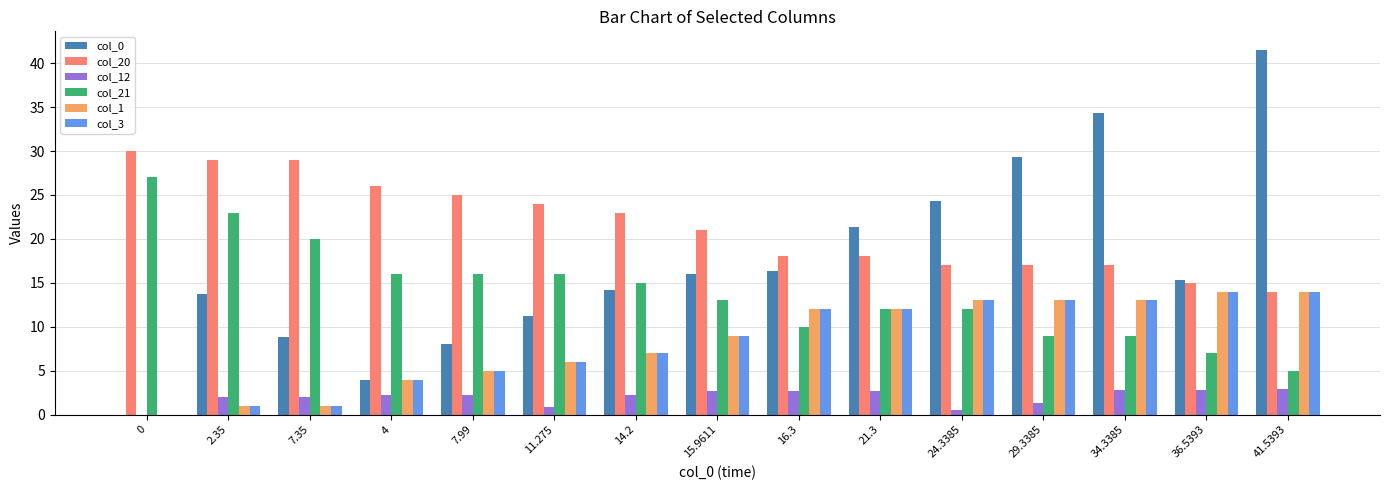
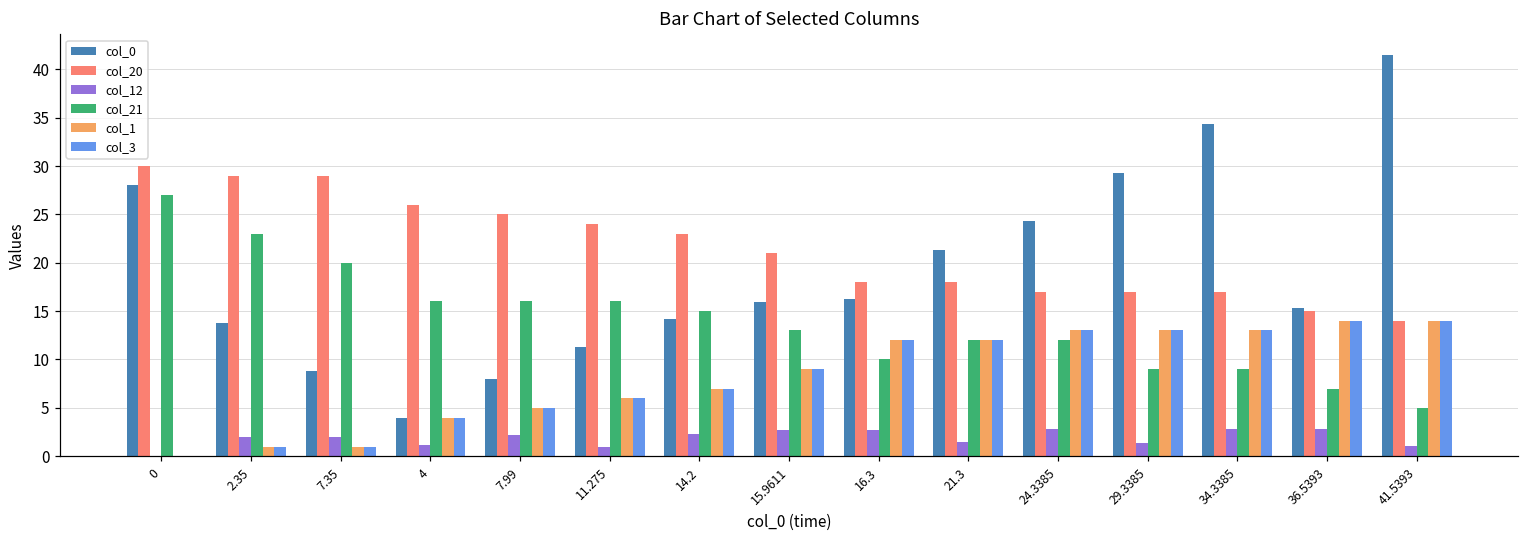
  {
    "col_0": {
-     "0": 0,
+     "0": 28,
      "2.35": 14,
      "7.35": 9,
      "4": 4,
      "7.99": 8,
      "11.275": 11,
      "14.2": 14,
      "15.9611": 16,
      "16.3": 16,
      "21.3": 21,
      "24.3385": 24,
      "29.3385": 29,
      "34.3385": 34,
      "36.5393": 15,
      "41.5393": 42
    },
    "col_12": {
      "0": 0,
      "2.35": 2,
      "7.35": 2,
-     "4": 2,
+     "4": 1,
      "7.99": 2,
      "11.275": 1,
      "14.2": 2,
      "15.9611": 3,
      "16.3": 3,
-     "21.3": 3,
-     "24.3385": 1,
+     "21.3": 2,
+     "24.3385": 3,
      "29.3385": 1,
      "34.3385": 3,
      "36.5393": 3,
-     "41.5393": 3
+     "41.5393": 1
    },
    "col_21": {
      "0": 27,
      "2.35": 23,
      "7.35": 20,
      "4": 16,
      "7.99": 16,
      "11.275": 16,
      "14.2": 15,
      "15.9611": 13,
      "16.3": 10,
      "21.3": 12,
      "24.3385": 12,
      "29.3385": 9,
      "34.3385": 9,
      "36.5393": 7,
      "41.5393": 5
    },
    "col_3": {
      "0": 0,
      "2.35": 1,
      "7.35": 1,
      "4": 4,
      "7.99": 5,
      "11.275": 6,
      "14.2": 7,
      "15.9611": 9,
      "16.3": 12,
      "21.3": 12,
      "24.3385": 13,
      "29.3385": 13,
      "34.3385": 13,
      "36.5393": 14,
      "41.5393": 14
    }
  }
